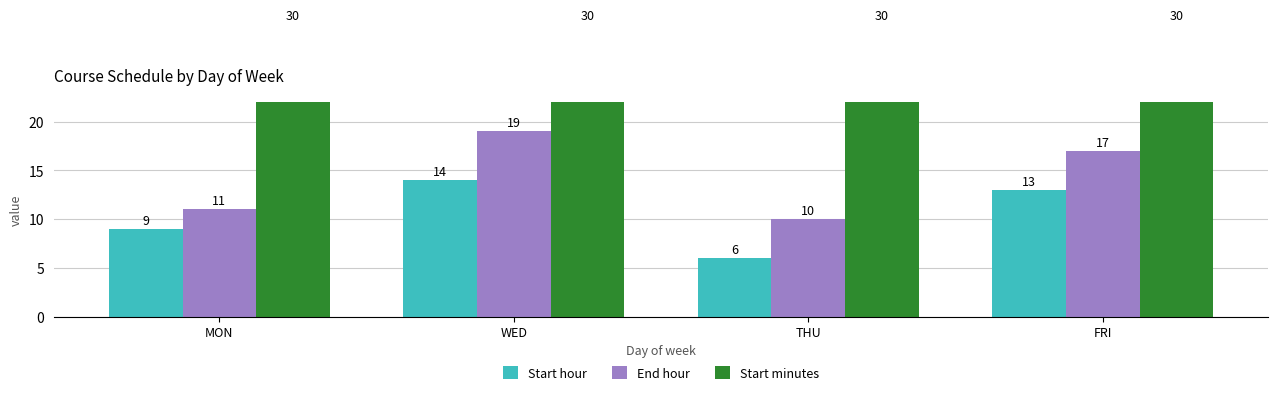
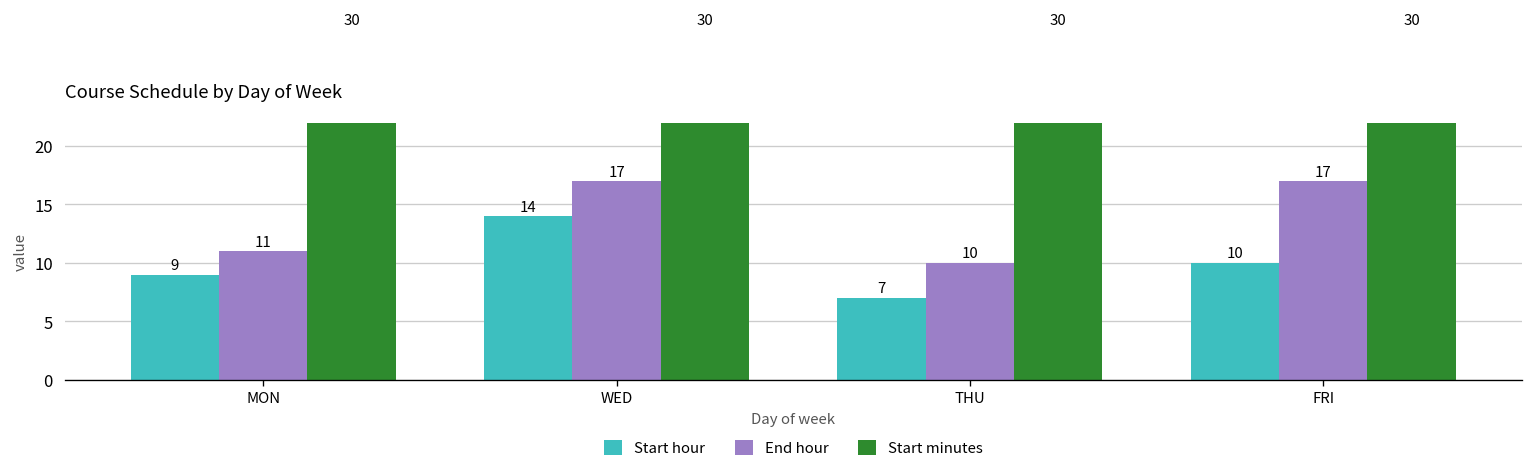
  {
    "Start hour": {
      "MON": 9,
      "WED": 14,
-     "THU": 6,
-     "FRI": 13
+     "THU": 7,
+     "FRI": 10
    },
    "End hour": {
      "MON": 11,
-     "WED": 19,
+     "WED": 17,
      "THU": 10,
      "FRI": 17
    }
  }
